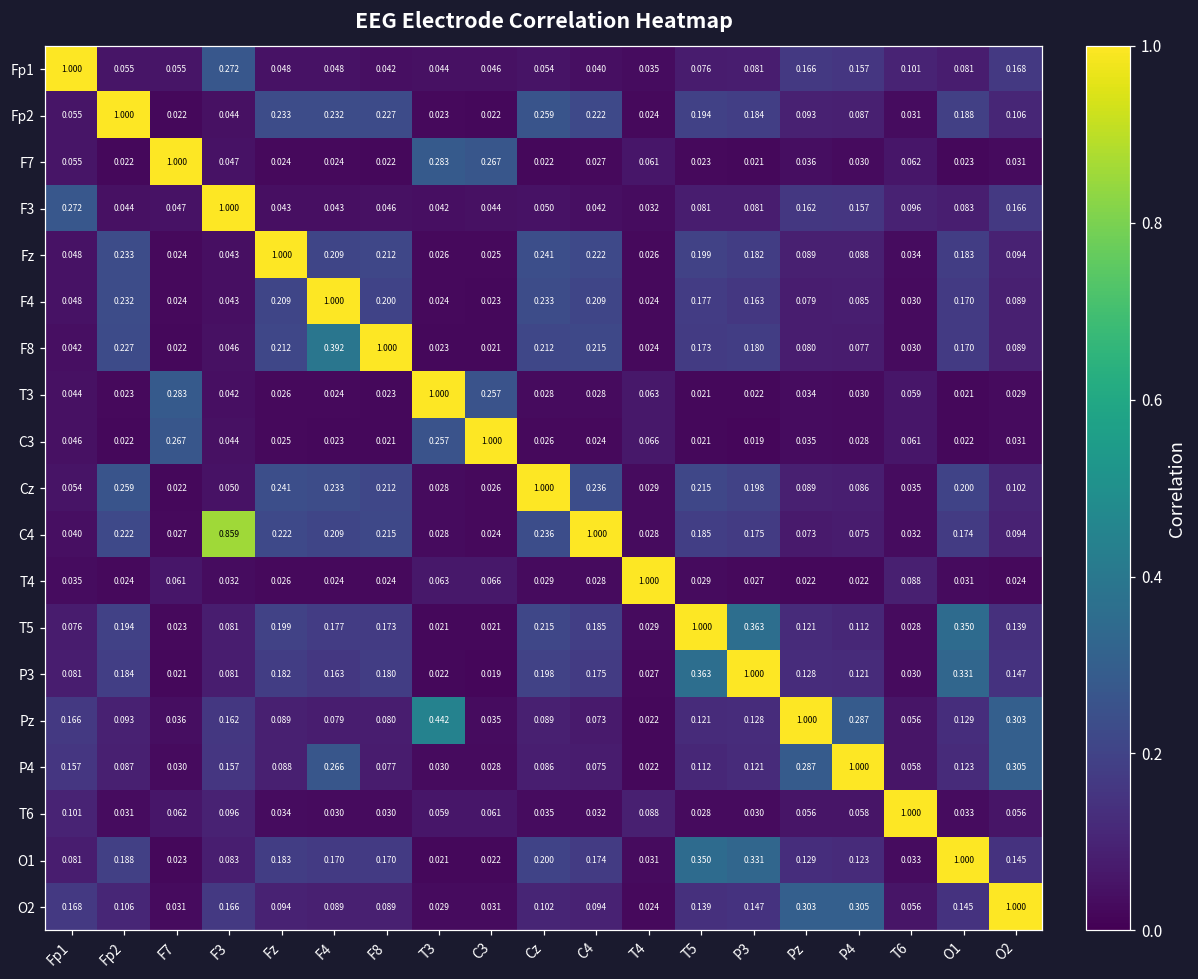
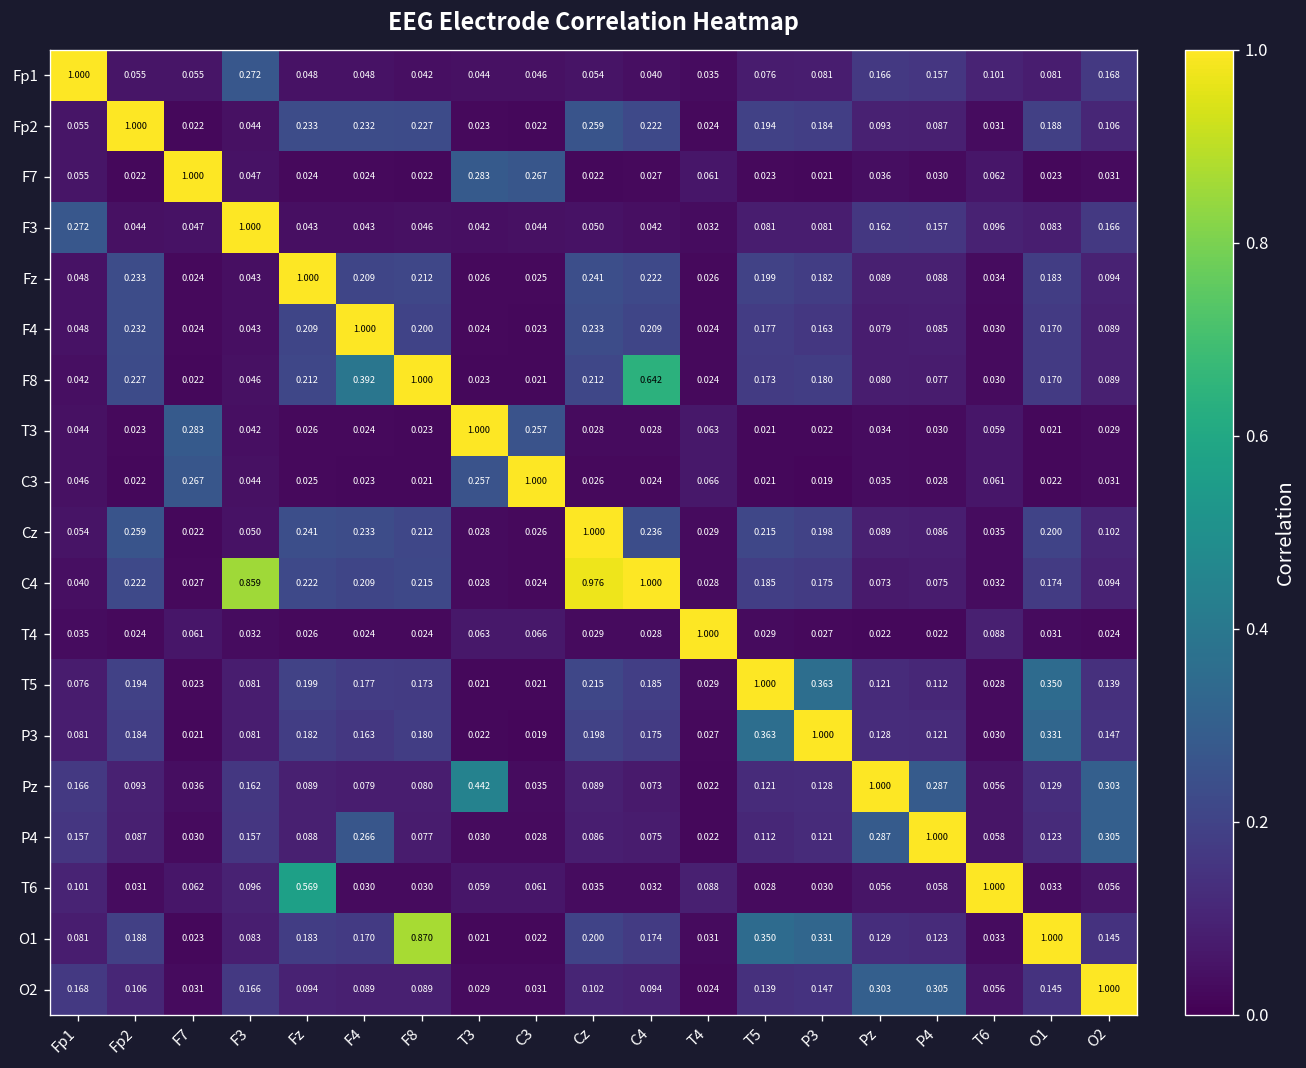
  {
    "F8": {
      "Fp1": 0.042,
      "Fp2": 0.227,
      "F7": 0.022,
      "F3": 0.046,
      "Fz": 0.212,
      "F4": 0.392,
      "F8": 1.000,
      "T3": 0.023,
      "C3": 0.021,
      "Cz": 0.212,
-     "C4": 0.215,
+     "C4": 0.642,
      "T4": 0.024,
      "T5": 0.173,
      "P3": 0.180,
      "Pz": 0.080,
      "P4": 0.077,
      "T6": 0.030,
      "O1": 0.170,
      "O2": 0.089
    },
    "C4": {
      "Fp1": 0.040,
      "Fp2": 0.222,
      "F7": 0.027,
      "F3": 0.859,
      "Fz": 0.222,
      "F4": 0.209,
      "F8": 0.215,
      "T3": 0.028,
      "C3": 0.024,
-     "Cz": 0.236,
+     "Cz": 0.976,
      "C4": 1.000,
      "T4": 0.028,
      "T5": 0.185,
      "P3": 0.175,
      "Pz": 0.073,
      "P4": 0.075,
      "T6": 0.032,
      "O1": 0.174,
      "O2": 0.094
    },
    "T6": {
      "Fp1": 0.101,
      "Fp2": 0.031,
      "F7": 0.062,
      "F3": 0.096,
-     "Fz": 0.034,
+     "Fz": 0.569,
      "F4": 0.030,
      "F8": 0.030,
      "T3": 0.059,
      "C3": 0.061,
      "Cz": 0.035,
      "C4": 0.032,
      "T4": 0.088,
      "T5": 0.028,
      "P3": 0.030,
      "Pz": 0.056,
      "P4": 0.058,
      "T6": 1.000,
      "O1": 0.033,
      "O2": 0.056
    },
    "O1": {
      "Fp1": 0.081,
      "Fp2": 0.188,
      "F7": 0.023,
      "F3": 0.083,
      "Fz": 0.183,
      "F4": 0.170,
-     "F8": 0.170,
+     "F8": 0.870,
      "T3": 0.021,
      "C3": 0.022,
      "Cz": 0.200,
      "C4": 0.174,
      "T4": 0.031,
      "T5": 0.350,
      "P3": 0.331,
      "Pz": 0.129,
      "P4": 0.123,
      "T6": 0.033,
      "O1": 1.000,
      "O2": 0.145
    }
  }
